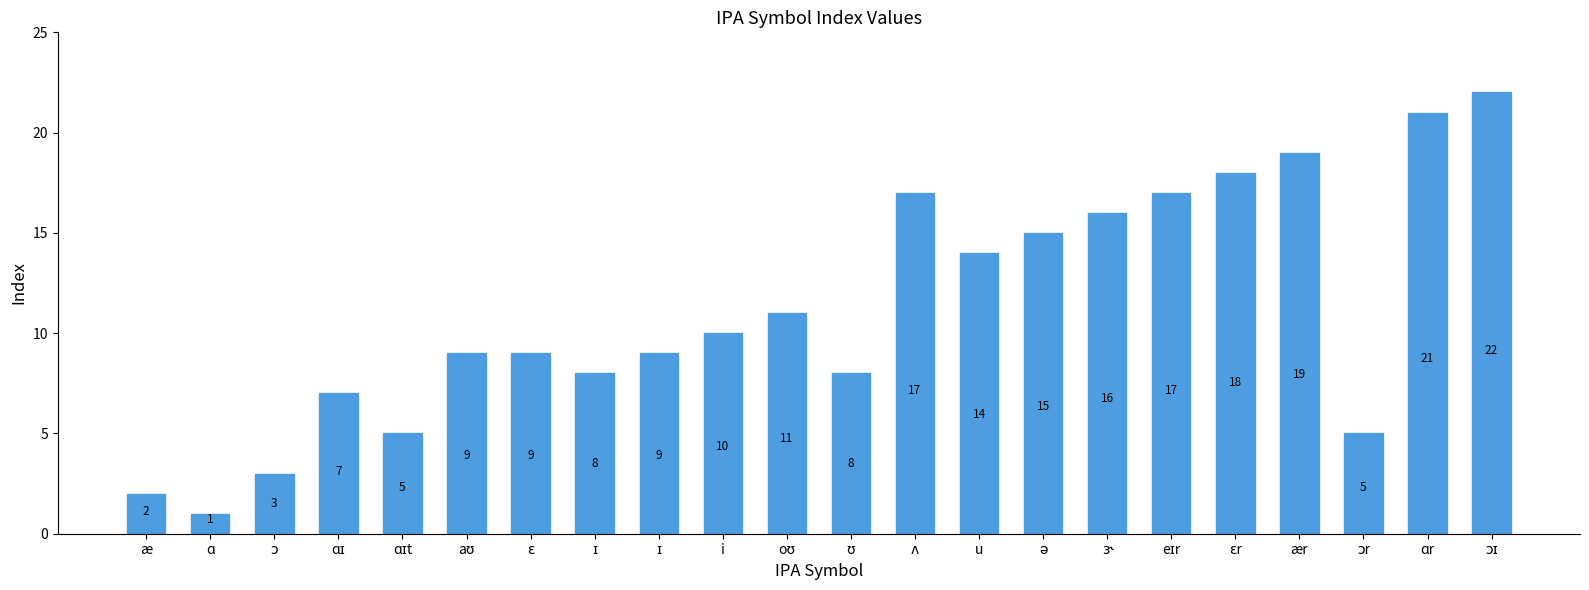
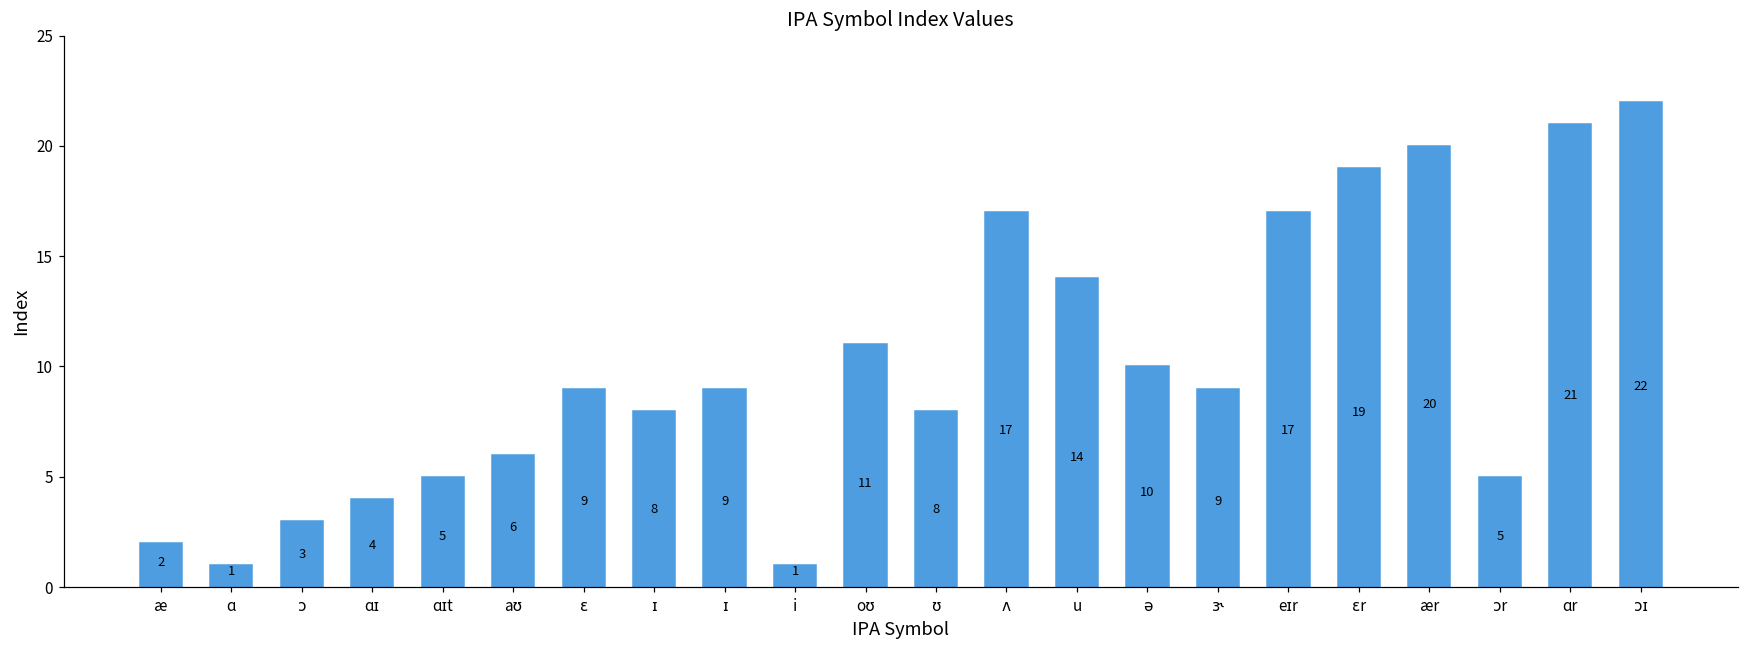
  {
    "æ": 2,
    "ɑ": 1,
    "ɔ": 3,
-   "ɑɪ": 7,
+   "ɑɪ": 4,
    "ɑɪt": 5,
-   "aʊ": 9,
+   "aʊ": 6,
    "ɛ": 9,
-   "i": 10,
+   "i": 1,
    "oʊ": 11,
    "ʊ": 8,
    "ʌ": 17,
    "u": 14,
-   "ə": 15,
-   "ɝ": 16,
+   "ə": 10,
+   "ɝ": 9,
    "eɪr": 17,
-   "ɛr": 18,
-   "ær": 19,
+   "ɛr": 19,
+   "ær": 20,
    "ɔr": 5,
    "ɑr": 21,
    "ɔɪ": 22
  }
